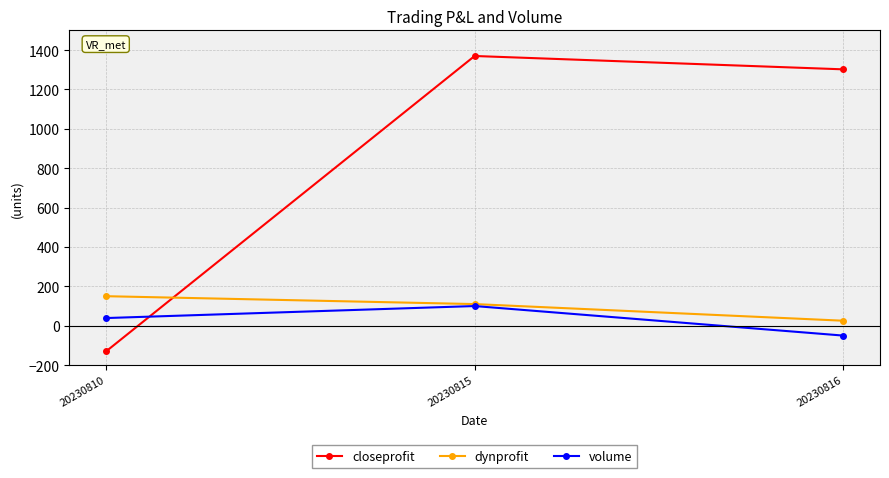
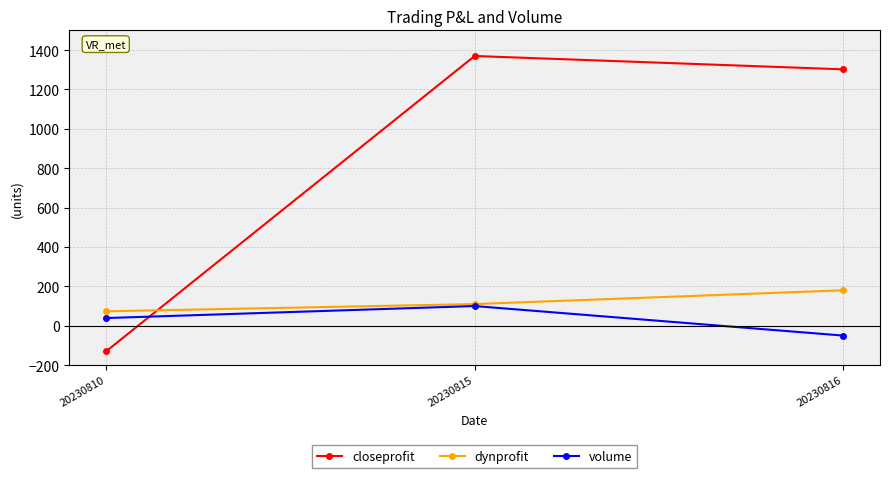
  {
    "closeprofit": {
      "20230810": -130,
      "20230815": 1370,
      "20230816": 1300
    },
    "dynprofit": {
-     "20230810": 150,
-     "20230816": 30
+     "20230810": 70,
+     "20230816": 180
    },
    "volume": {
      "20230810": 40,
      "20230816": -50
    }
  }
